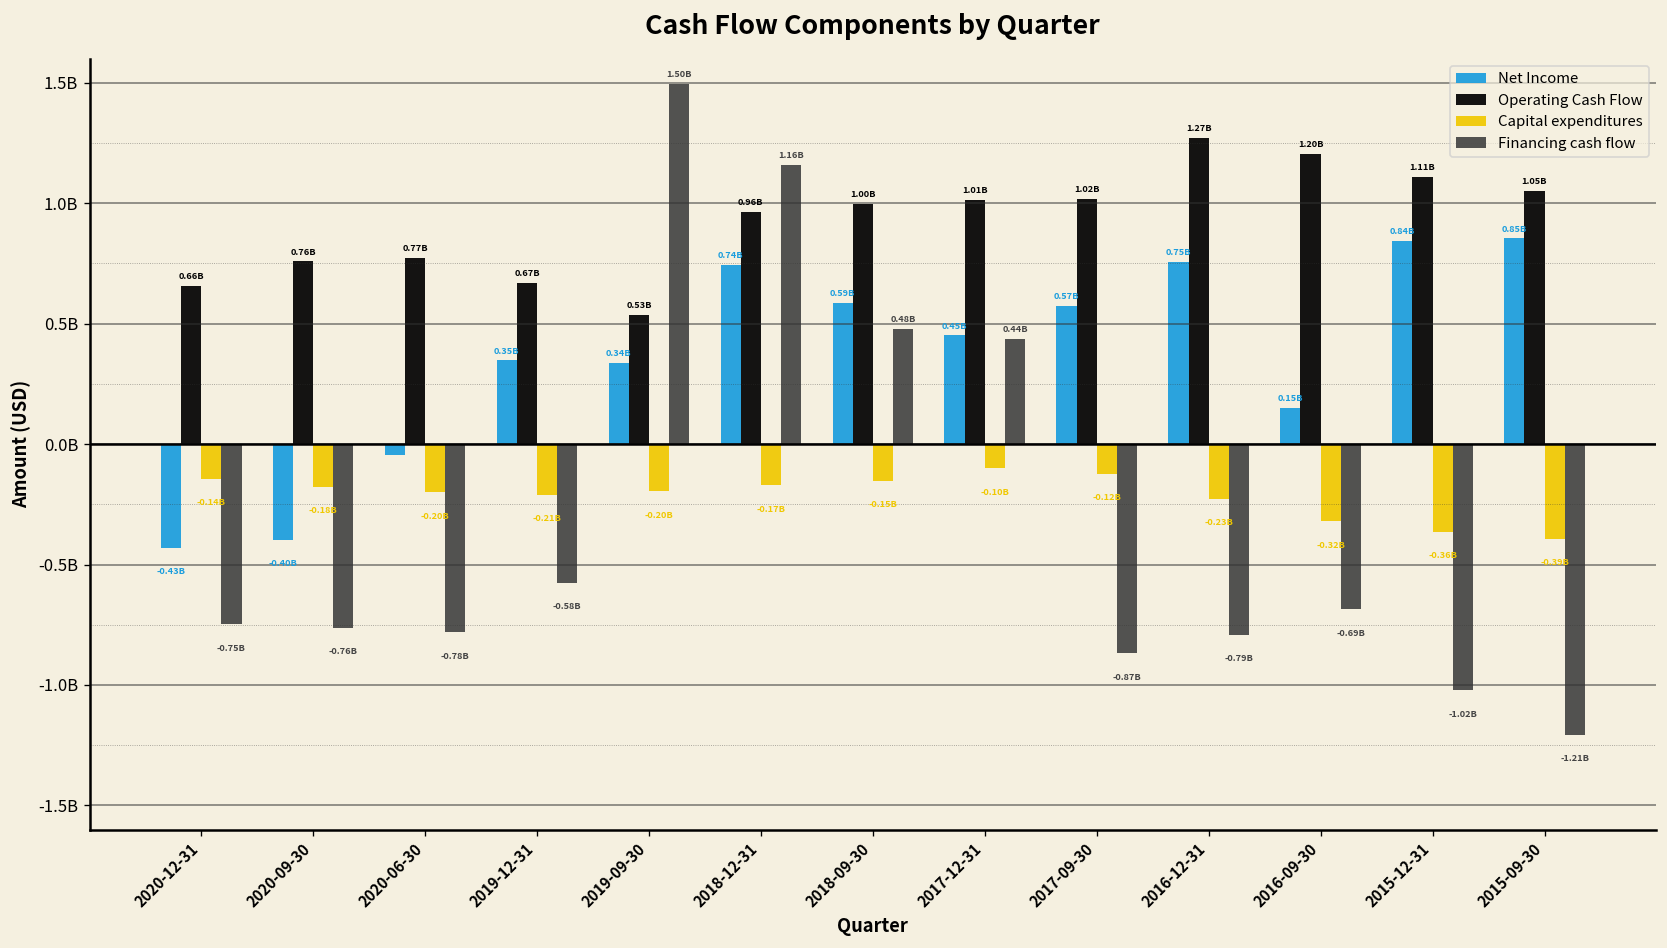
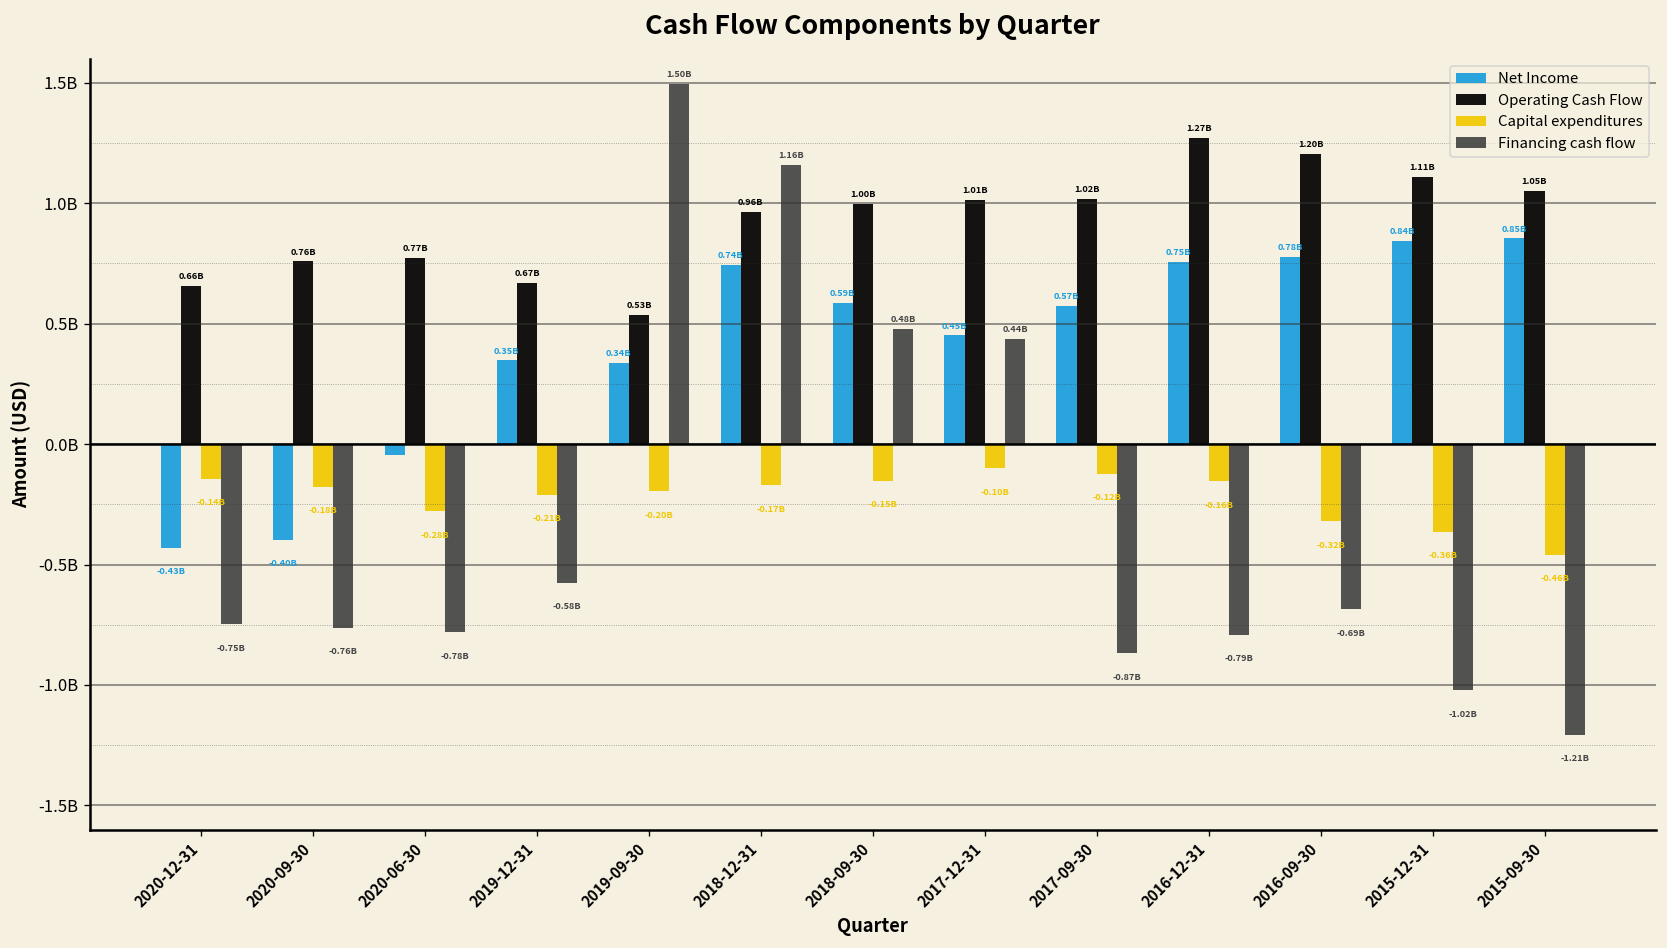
  {
    "Net Income": {
      "2020-12-31": "-0.43B",
      "2020-09-30": "-0.40B",
      "2019-12-31": "0.35B",
      "2019-09-30": "0.34B",
      "2018-12-31": "0.74B",
      "2018-09-30": "0.59B",
      "2017-12-31": "0.45B",
      "2017-09-30": "0.57B",
      "2016-12-31": "0.75B",
-     "2016-09-30": "0.15B",
+     "2016-09-30": "0.78B",
      "2015-12-31": "0.84B",
      "2015-09-30": "0.85B"
    },
    "Operating Cash Flow": {
      "2020-12-31": "0.66B",
      "2020-09-30": "0.76B",
      "2020-06-30": "0.77B",
      "2019-12-31": "0.67B",
      "2019-09-30": "0.53B",
      "2018-12-31": "0.96B",
      "2018-09-30": "1.00B",
      "2017-12-31": "1.01B",
      "2017-09-30": "1.02B",
      "2016-12-31": "1.27B",
      "2016-09-30": "1.20B",
      "2015-12-31": "1.11B",
      "2015-09-30": "1.05B"
    },
    "Capital expenditures": {
      "2020-12-31": "-0.14B",
      "2020-09-30": "-0.18B",
-     "2020-06-30": "-0.20B",
+     "2020-06-30": "-0.28B",
      "2019-12-31": "-0.21B",
      "2019-09-30": "-0.20B",
      "2018-12-31": "-0.17B",
      "2018-09-30": "-0.15B",
      "2017-12-31": "-0.10B",
      "2017-09-30": "-0.12B",
-     "2016-12-31": "-0.23B",
+     "2016-12-31": "-0.16B",
      "2016-09-30": "-0.32B",
      "2015-12-31": "-0.36B",
-     "2015-09-30": "-0.39B"
+     "2015-09-30": "-0.46B"
    },
    "Financing cash flow": {
      "2020-12-31": "-0.75B",
      "2020-09-30": "-0.76B",
      "2020-06-30": "-0.78B",
      "2019-12-31": "-0.58B",
      "2019-09-30": "1.50B",
      "2018-12-31": "1.16B",
      "2018-09-30": "0.48B",
      "2017-12-31": "0.44B",
      "2017-09-30": "-0.87B",
      "2016-12-31": "-0.79B",
      "2016-09-30": "-0.69B",
      "2015-12-31": "-1.02B",
      "2015-09-30": "-1.21B"
    }
  }
